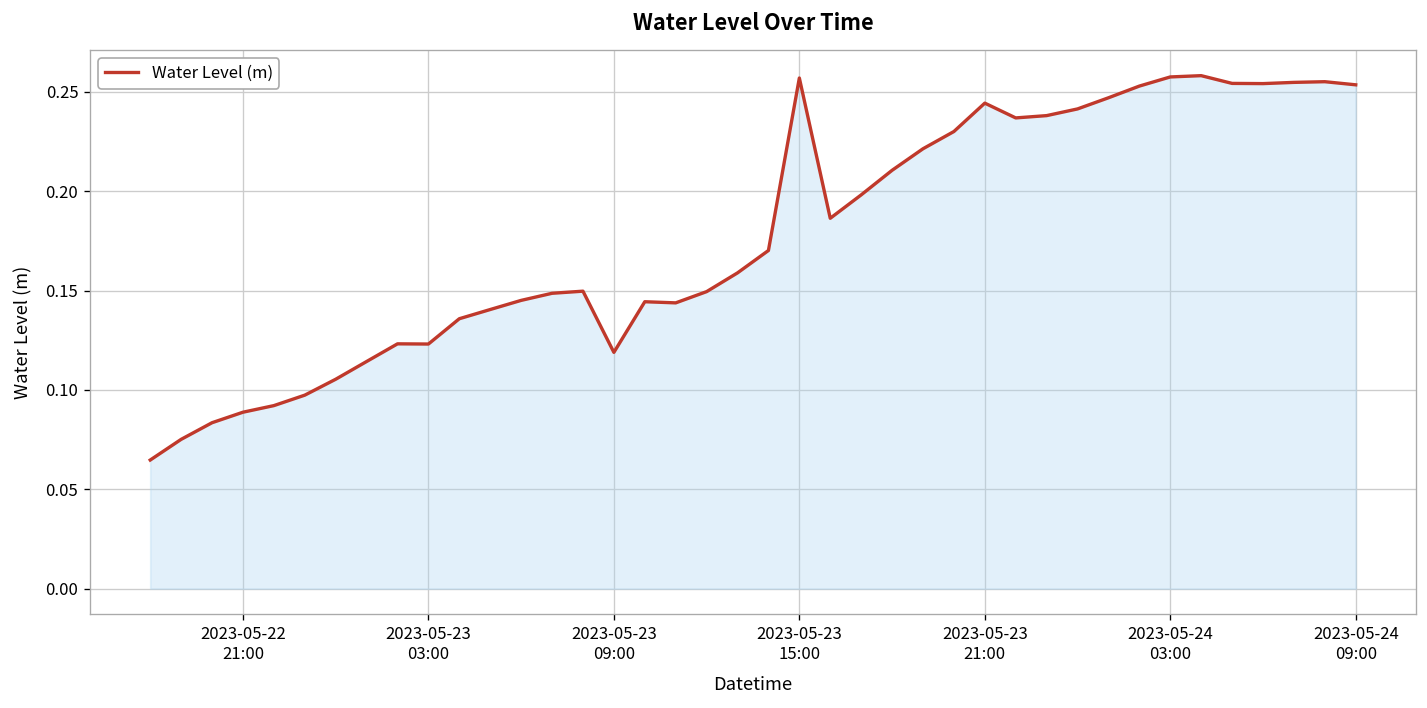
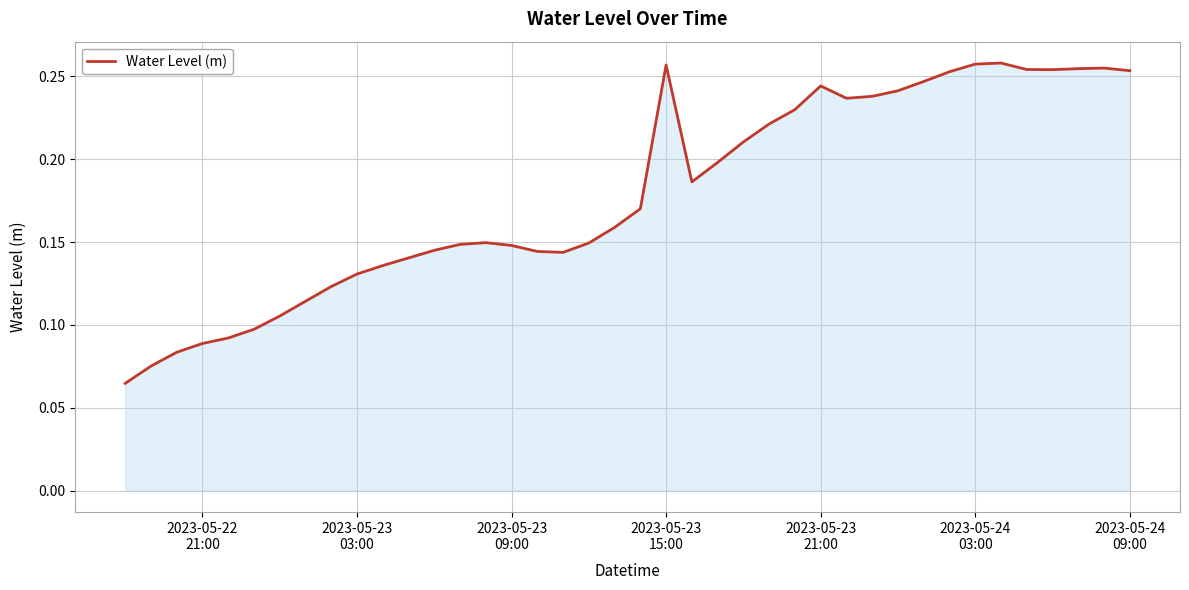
  {
    "2023-05-22 21:00": 0.089,
-   "2023-05-23 03:00": 0.123,
-   "2023-05-23 09:00": 0.119,
+   "2023-05-23 03:00": 0.131,
+   "2023-05-23 09:00": 0.148,
    "2023-05-23 15:00": 0.257,
    "2023-05-23 21:00": 0.244,
    "2023-05-24 03:00": 0.257,
    "2023-05-24 09:00": 0.253
  }
